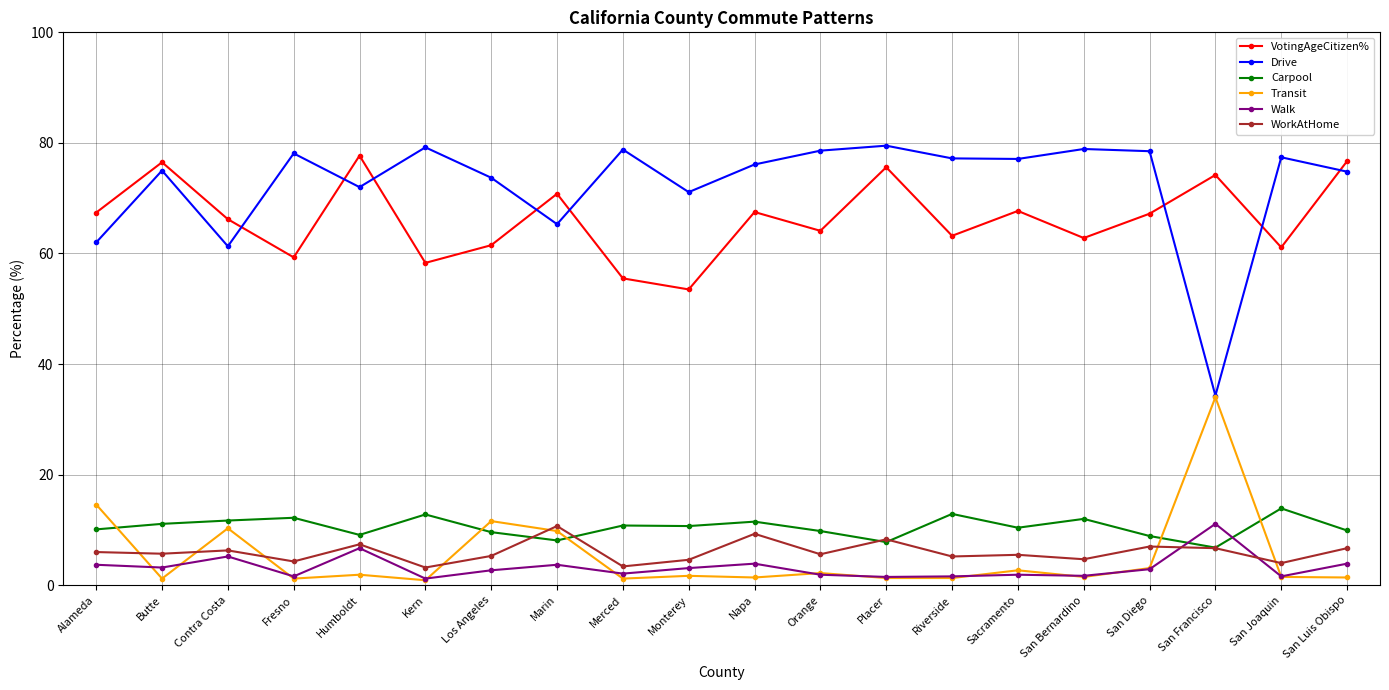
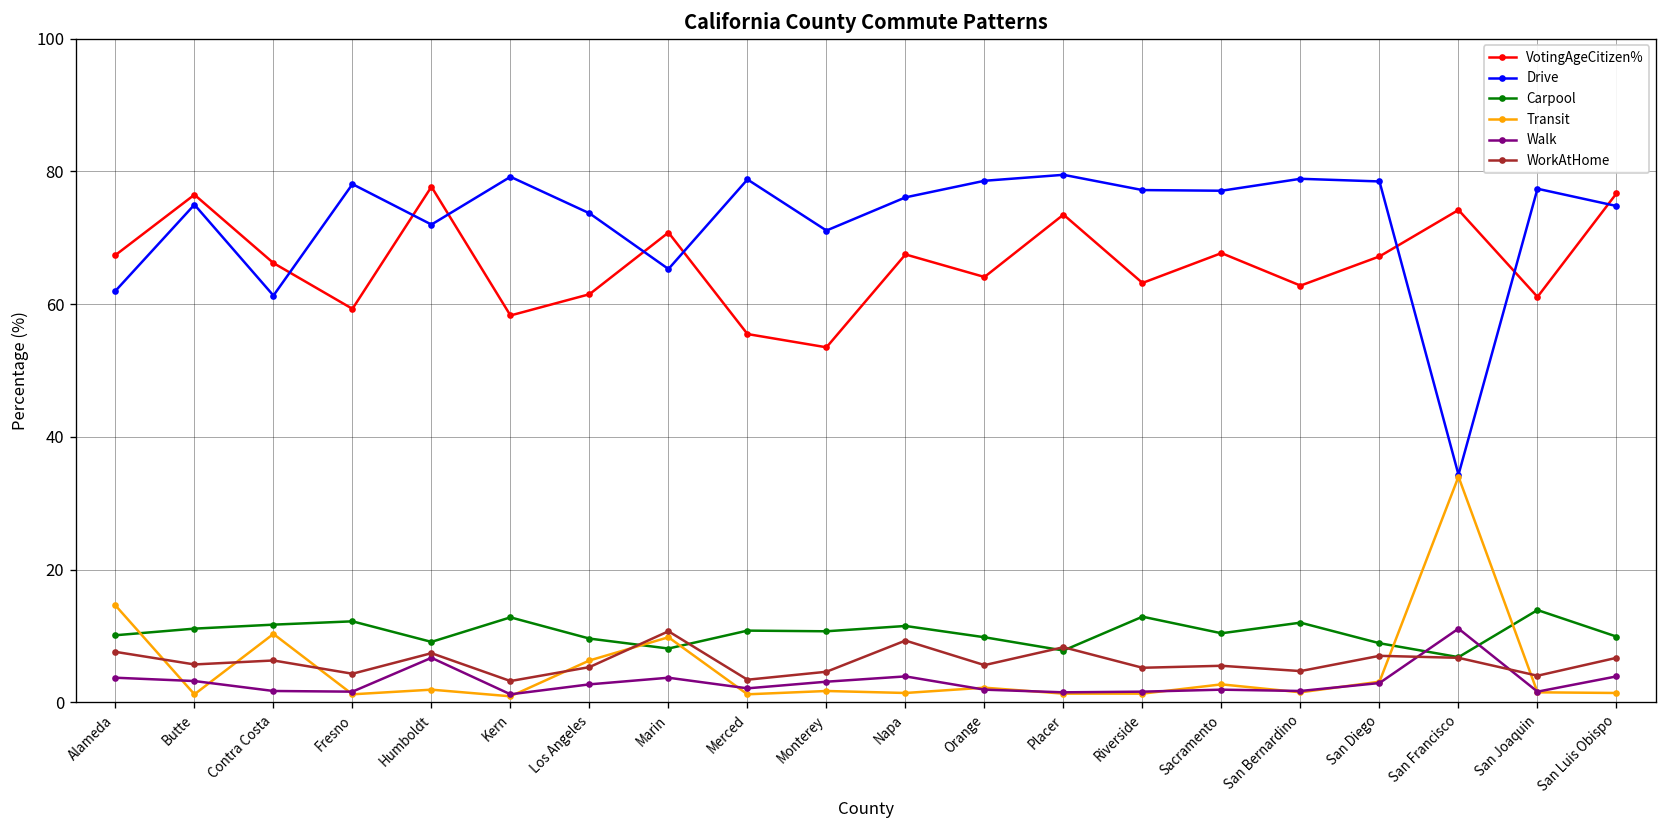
  {
    "VotingAgeCitizen%": {
      "Alameda": 67,
      "Butte": 77,
      "Contra Costa": 66,
      "Fresno": 59,
      "Humboldt": 78,
      "Kern": 58,
      "Los Angeles": 62,
      "Marin": 71,
      "Merced": 56,
      "Monterey": 54,
      "Napa": 68,
      "Orange": 64,
-     "Placer": 76,
+     "Placer": 74,
      "Riverside": 63,
      "Sacramento": 68,
      "San Bernardino": 63,
      "San Diego": 67,
      "San Francisco": 74,
      "San Joaquin": 61,
      "San Luis Obispo": 77
    },
    "Drive": {
      "Alameda": 62,
      "Butte": 75,
      "Contra Costa": 61,
      "Fresno": 78,
      "Humboldt": 72,
      "Kern": 79,
      "Los Angeles": 74,
      "Marin": 65,
      "Merced": 79,
      "Monterey": 71,
      "Napa": 76,
      "Orange": 79,
      "Placer": 80,
      "Riverside": 77,
      "Sacramento": 77,
      "San Bernardino": 79,
      "San Diego": 79,
      "San Joaquin": 77,
      "San Luis Obispo": 75
    },
    "Carpool": {
      "Alameda": 10,
      "Butte": 11,
      "Contra Costa": 12,
      "Fresno": 12,
      "Humboldt": 9,
      "Kern": 13,
      "Los Angeles": 10,
      "Marin": 8,
      "Merced": 11,
      "Monterey": 11,
      "Napa": 12,
      "Orange": 10,
      "Placer": 8,
      "Riverside": 13,
      "Sacramento": 10,
      "San Bernardino": 12,
      "San Diego": 9,
      "San Joaquin": 14,
      "San Luis Obispo": 10
    },
    "Transit": {
      "Alameda": 15,
      "Butte": 1,
      "Contra Costa": 10,
      "Humboldt": 2,
-     "Los Angeles": 12,
+     "Los Angeles": 6,
      "Marin": 10,
      "Merced": 1,
      "Monterey": 2,
      "Napa": 1,
      "Sacramento": 3,
      "San Luis Obispo": 1
    },
    "Walk": {
      "Alameda": 4,
      "Butte": 3,
-     "Contra Costa": 5,
+     "Contra Costa": 2,
      "Humboldt": 7,
      "Los Angeles": 3,
      "Marin": 4,
      "Merced": 2,
      "Monterey": 3,
      "Napa": 4,
      "Sacramento": 2,
      "San Francisco": 11,
      "San Luis Obispo": 4
    },
    "WorkAtHome": {
-     "Alameda": 6,
+     "Alameda": 8,
      "Butte": 6,
      "Contra Costa": 6,
      "Fresno": 4,
      "Humboldt": 7,
      "Kern": 3,
      "Los Angeles": 5,
      "Marin": 11,
      "Merced": 3,
      "Monterey": 5,
      "Napa": 9,
      "Orange": 6,
      "Placer": 8,
      "Riverside": 5,
      "Sacramento": 6,
      "San Bernardino": 5,
      "San Diego": 7,
      "San Joaquin": 4,
      "San Luis Obispo": 7
    }
  }
